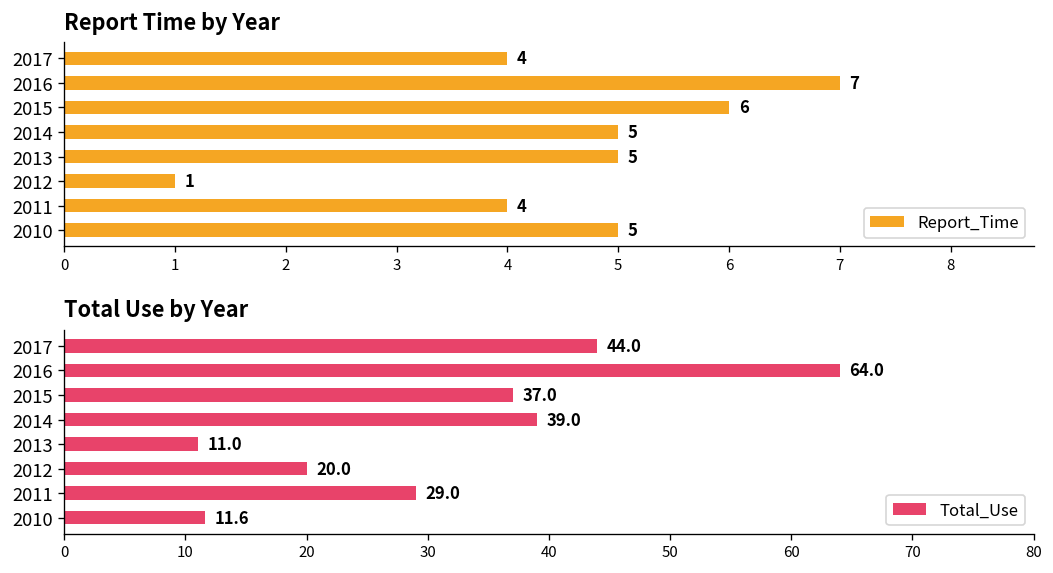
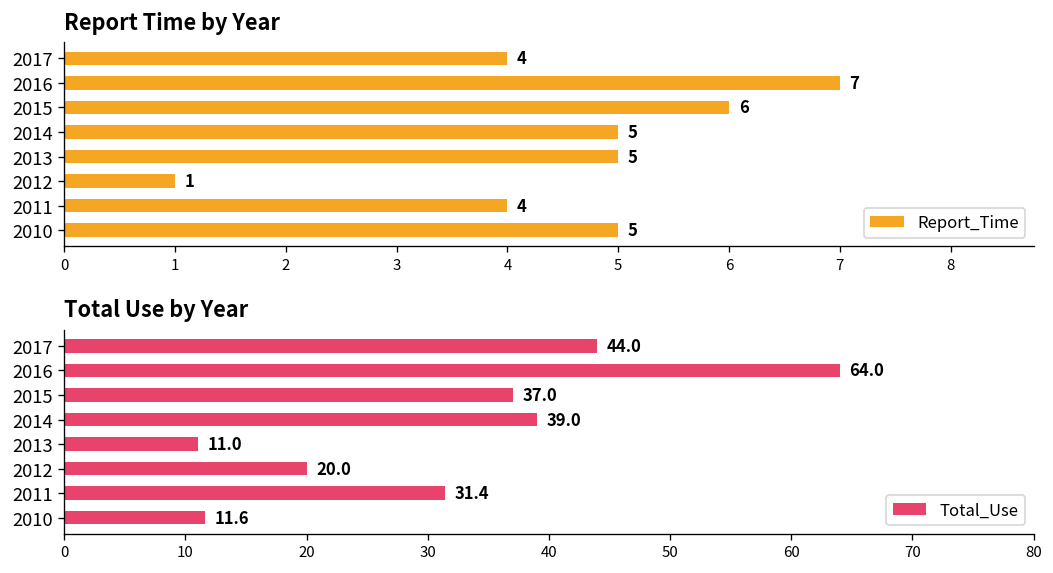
  {
    "Report Time by Year": {
      "2017": 4,
      "2016": 7,
      "2015": 6,
      "2014": 5,
      "2013": 5,
      "2012": 1,
      "2011": 4,
      "2010": 5
    },
    "Total Use by Year": {
      "2017": 44.0,
      "2016": 64.0,
      "2015": 37.0,
      "2014": 39.0,
      "2013": 11.0,
      "2012": 20.0,
-     "2011": 29.0,
+     "2011": 31.4,
      "2010": 11.6
    }
  }
